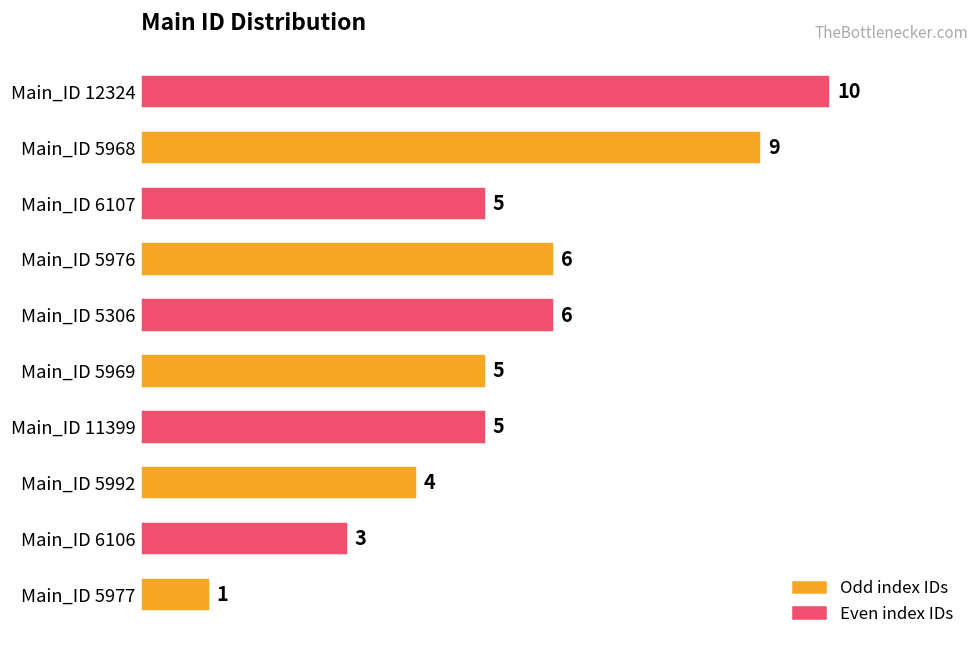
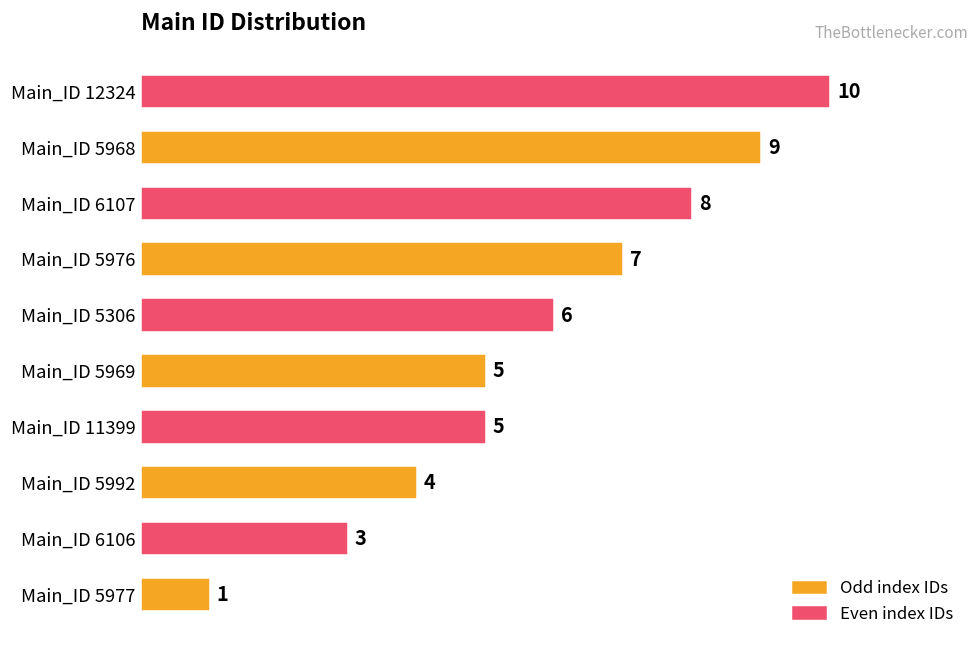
  {
    "Main_ID 12324": 10,
    "Main_ID 5968": 9,
-   "Main_ID 6107": 5,
-   "Main_ID 5976": 6,
+   "Main_ID 6107": 8,
+   "Main_ID 5976": 7,
    "Main_ID 5306": 6,
    "Main_ID 5969": 5,
    "Main_ID 11399": 5,
    "Main_ID 5992": 4,
    "Main_ID 6106": 3,
    "Main_ID 5977": 1
  }
